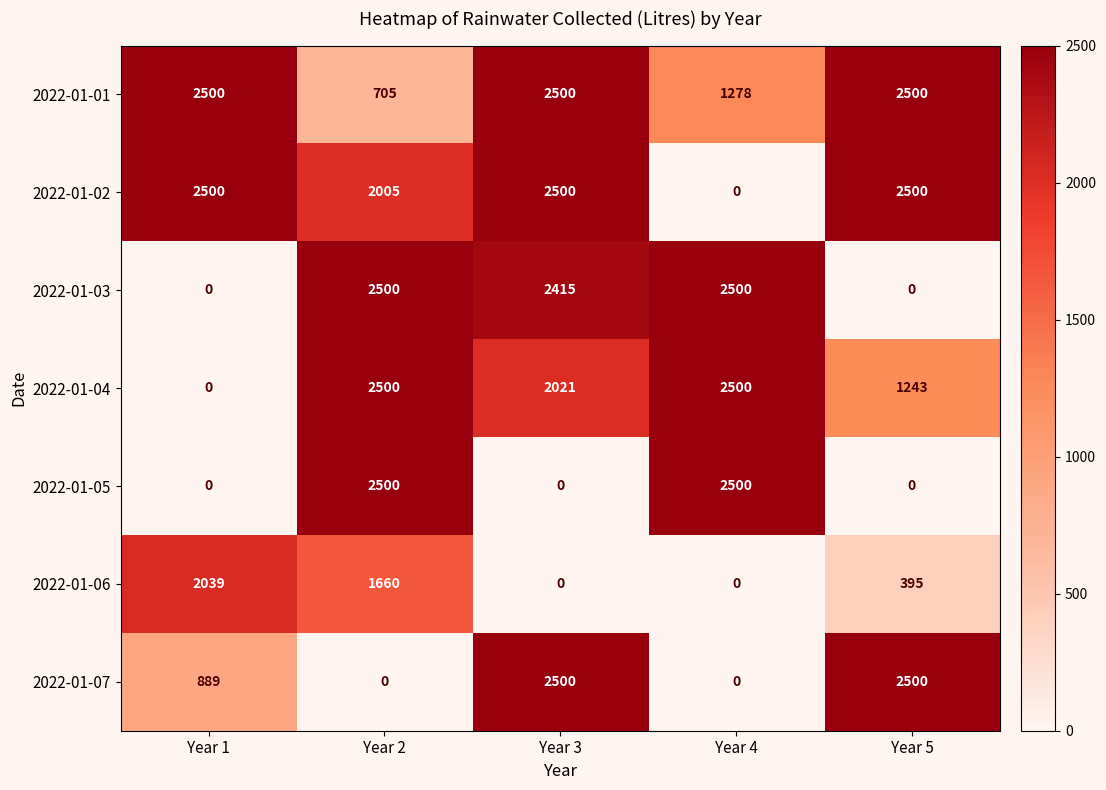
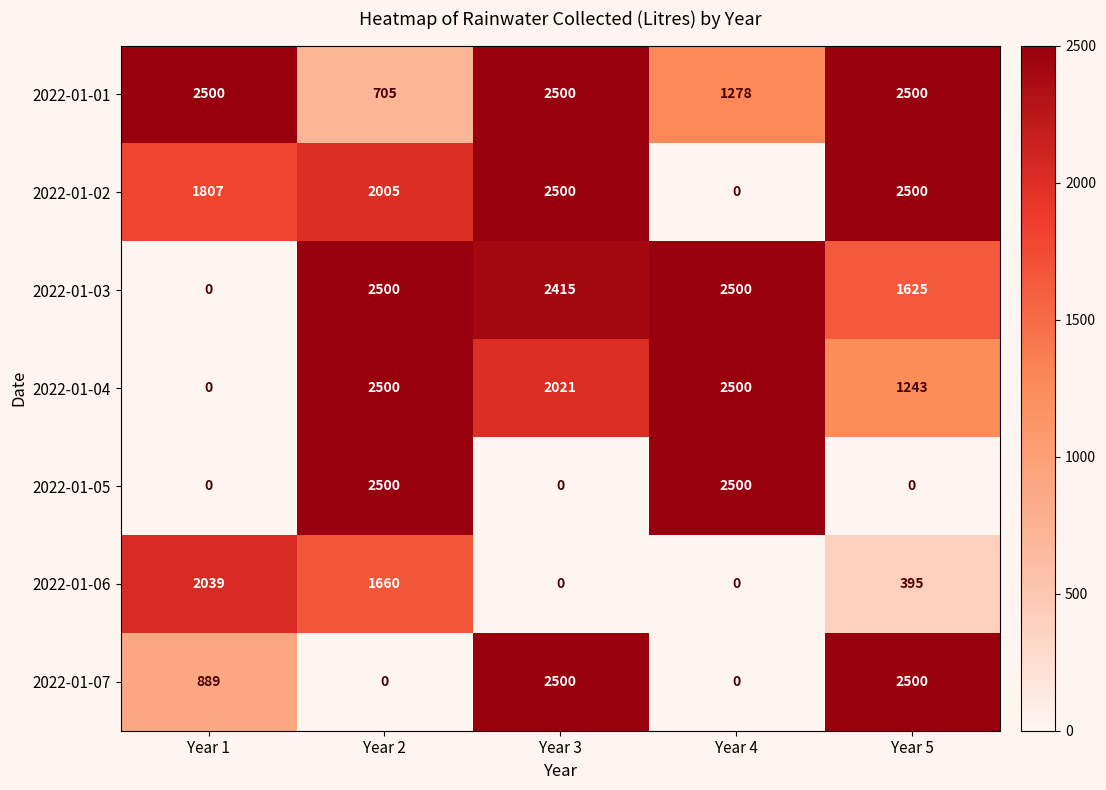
  {
    "2022-01-01": {
      "Year 1": 2500,
      "Year 2": 705,
      "Year 3": 2500,
      "Year 4": 1278,
      "Year 5": 2500
    },
    "2022-01-02": {
-     "Year 1": 2500,
+     "Year 1": 1807,
      "Year 2": 2005,
      "Year 3": 2500,
      "Year 4": 0,
      "Year 5": 2500
    },
    "2022-01-03": {
      "Year 1": 0,
      "Year 2": 2500,
      "Year 3": 2415,
      "Year 4": 2500,
-     "Year 5": 0
+     "Year 5": 1625
    },
    "2022-01-04": {
      "Year 1": 0,
      "Year 2": 2500,
      "Year 3": 2021,
      "Year 4": 2500,
      "Year 5": 1243
    },
    "2022-01-05": {
      "Year 1": 0,
      "Year 2": 2500,
      "Year 3": 0,
      "Year 4": 2500,
      "Year 5": 0
    },
    "2022-01-06": {
      "Year 1": 2039,
      "Year 2": 1660,
      "Year 3": 0,
      "Year 4": 0,
      "Year 5": 395
    },
    "2022-01-07": {
      "Year 1": 889,
      "Year 2": 0,
      "Year 3": 2500,
      "Year 4": 0,
      "Year 5": 2500
    }
  }
